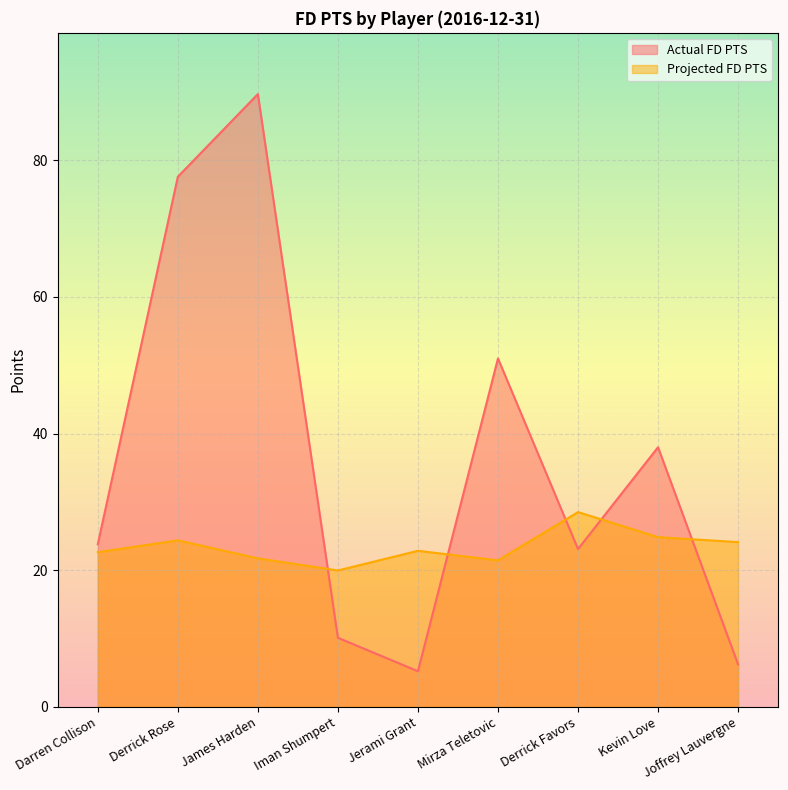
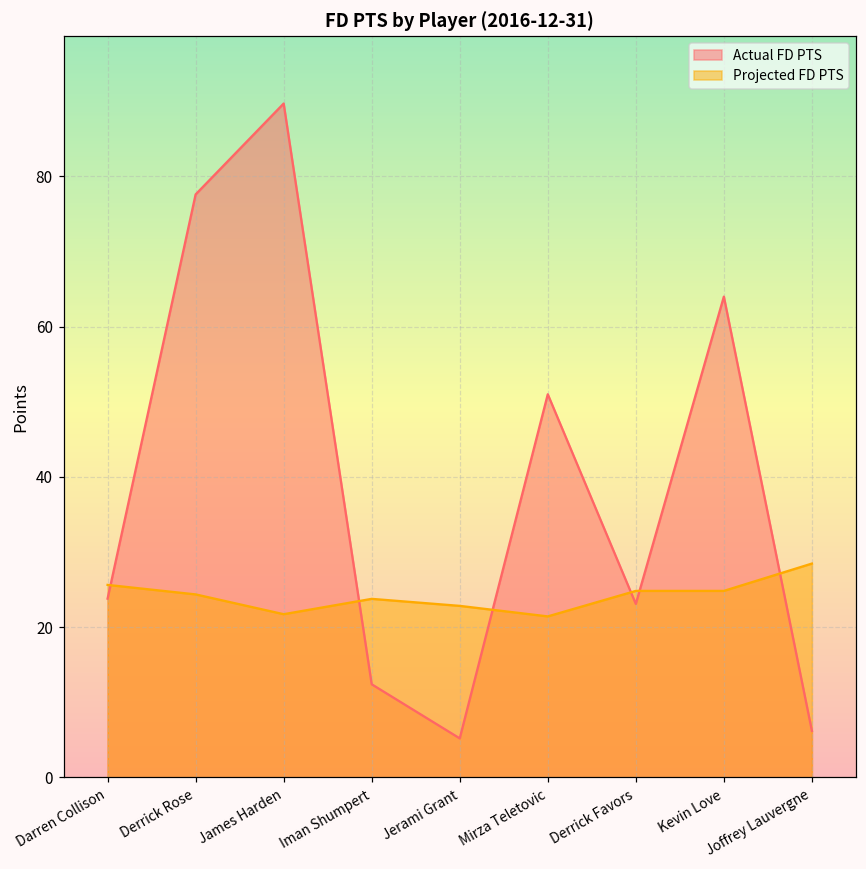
  {
    "Actual FD PTS": {
      "Darren Collison": 24,
      "Derrick Rose": 78,
      "James Harden": 90,
-     "Iman Shumpert": 10,
+     "Iman Shumpert": 12,
      "Jerami Grant": 5,
      "Mirza Teletovic": 51,
      "Derrick Favors": 23,
-     "Kevin Love": 38,
+     "Kevin Love": 64,
      "Joffrey Lauvergne": 6
    },
    "Projected FD PTS": {
-     "Darren Collison": 23,
+     "Darren Collison": 26,
      "Derrick Rose": 24,
      "James Harden": 22,
-     "Iman Shumpert": 20,
+     "Iman Shumpert": 24,
      "Jerami Grant": 23,
      "Mirza Teletovic": 21,
-     "Derrick Favors": 29,
+     "Derrick Favors": 25,
      "Kevin Love": 25,
-     "Joffrey Lauvergne": 24
+     "Joffrey Lauvergne": 28
    }
  }
